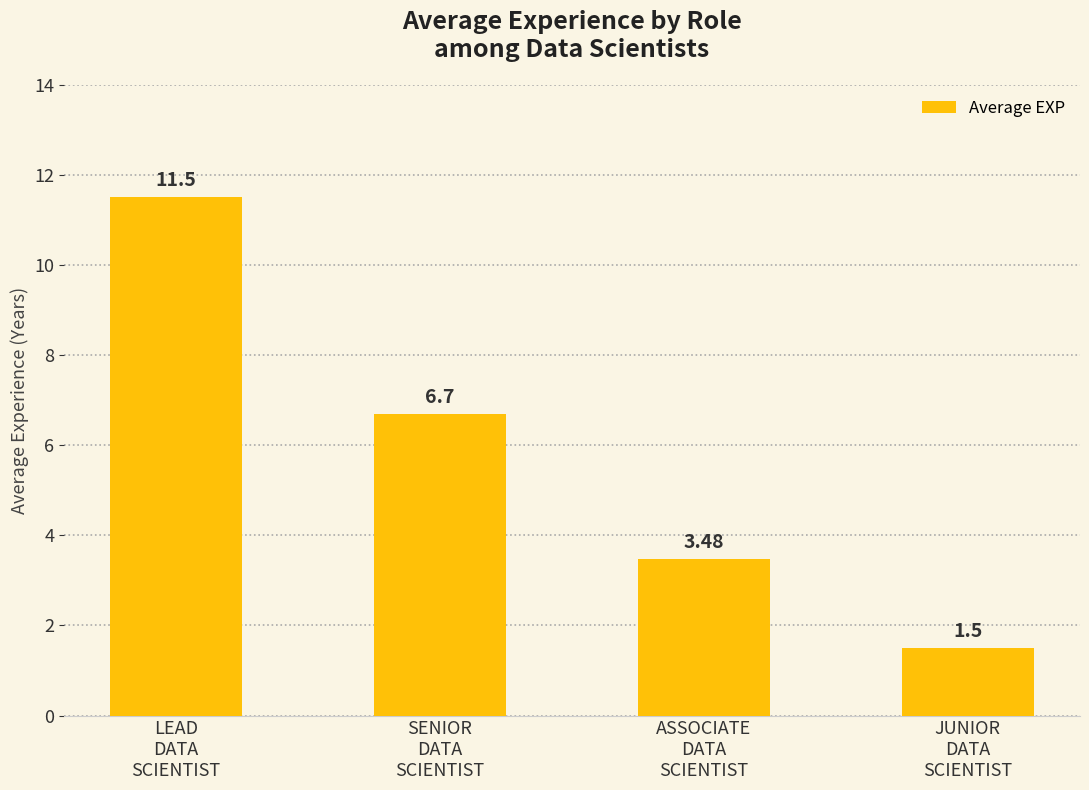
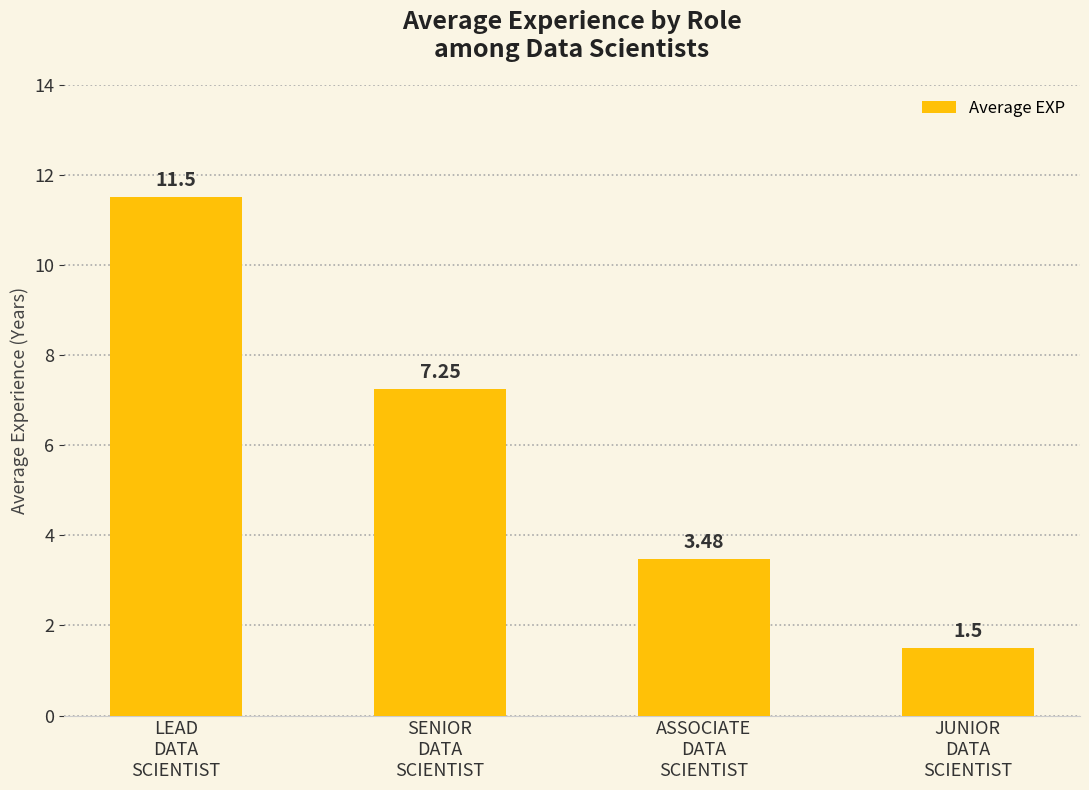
  {
    "LEAD DATA SCIENTIST": 11.5,
-   "SENIOR DATA SCIENTIST": 6.7,
+   "SENIOR DATA SCIENTIST": 7.25,
    "ASSOCIATE DATA SCIENTIST": 3.48,
    "JUNIOR DATA SCIENTIST": 1.5
  }
